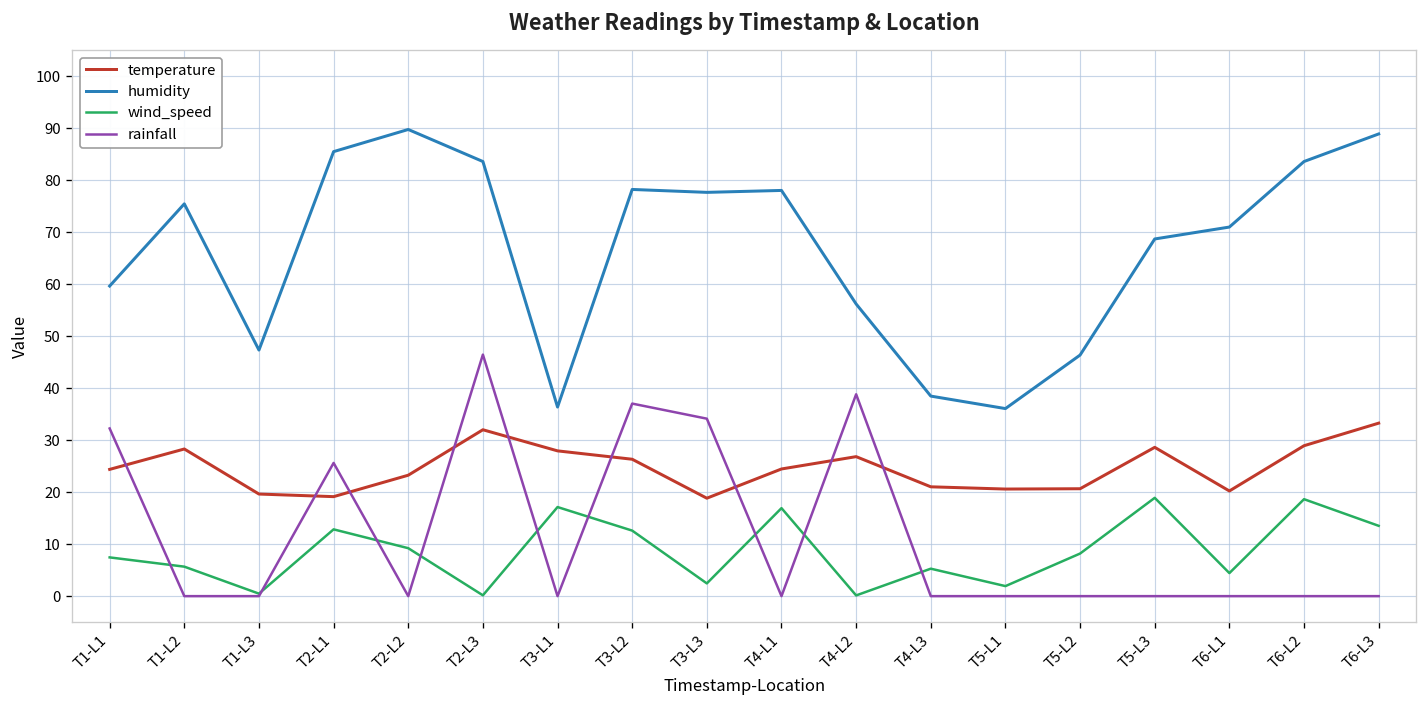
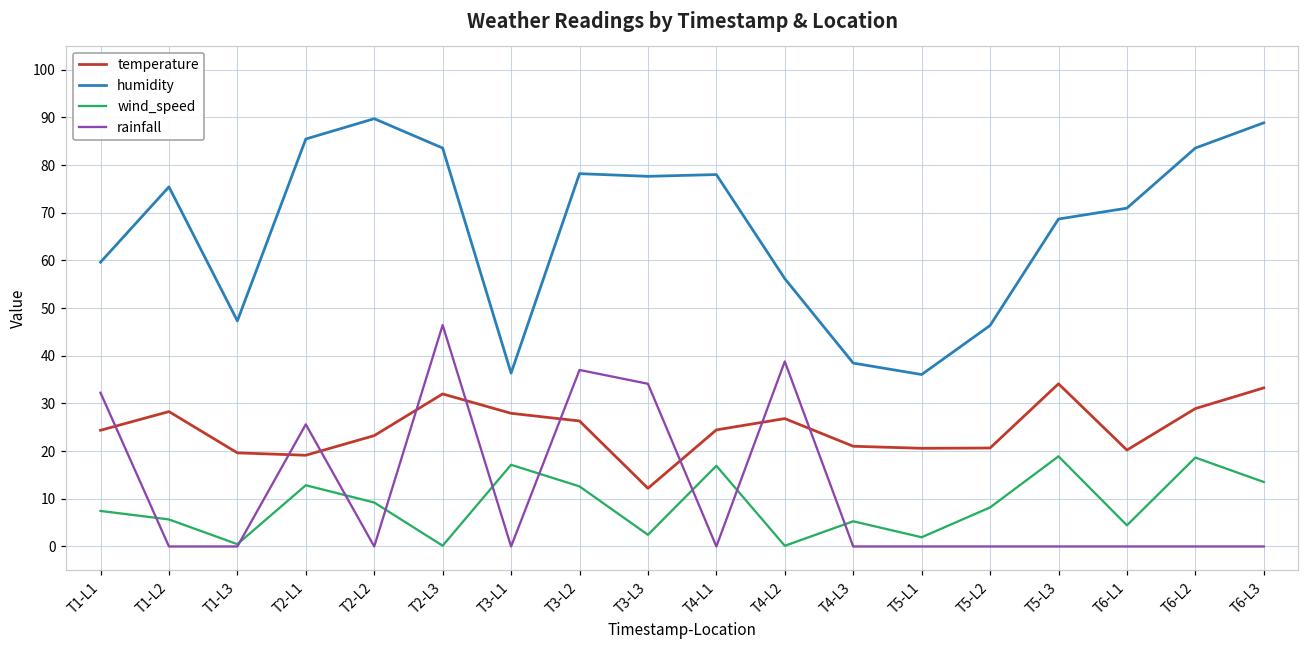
  {
    "temperature": {
      "T1-L1": 24,
      "T1-L2": 28,
      "T1-L3": 20,
      "T2-L1": 19,
      "T2-L2": 23,
      "T2-L3": 32,
      "T3-L1": 28,
      "T3-L2": 26,
-     "T3-L3": 19,
+     "T3-L3": 12,
      "T4-L1": 24,
      "T4-L2": 27,
      "T4-L3": 21,
      "T5-L1": 21,
      "T5-L2": 21,
-     "T5-L3": 29,
+     "T5-L3": 34,
      "T6-L1": 20,
      "T6-L2": 29,
      "T6-L3": 33
    },
    "humidity": {
      "T1-L1": 60,
      "T1-L2": 75,
      "T1-L3": 47,
      "T2-L1": 85,
      "T2-L2": 90,
      "T2-L3": 84,
      "T3-L1": 36,
      "T3-L2": 78,
      "T3-L3": 78,
      "T4-L1": 78,
      "T4-L2": 56,
      "T4-L3": 38,
      "T5-L1": 36,
      "T5-L2": 46,
      "T5-L3": 69,
      "T6-L1": 71,
      "T6-L2": 84,
      "T6-L3": 89
    },
    "wind_speed": {
      "T1-L1": 7,
      "T1-L2": 6,
      "T2-L1": 13,
      "T2-L2": 9,
      "T2-L3": 0,
      "T3-L1": 17,
      "T3-L2": 13,
      "T3-L3": 2,
      "T4-L1": 17,
      "T4-L2": 0,
      "T4-L3": 5,
      "T5-L1": 2,
      "T5-L2": 8,
      "T5-L3": 19,
      "T6-L1": 4,
      "T6-L2": 19,
      "T6-L3": 14
    },
    "rainfall": {
      "T1-L1": 32,
      "T1-L2": 0,
      "T2-L1": 26,
      "T2-L2": 0,
      "T2-L3": 46,
      "T3-L1": 0,
      "T3-L2": 37,
      "T3-L3": 34,
      "T4-L1": 0,
      "T4-L2": 39,
      "T4-L3": 0,
      "T5-L1": 0,
      "T5-L2": 0,
      "T5-L3": 0,
      "T6-L1": 0,
      "T6-L2": 0,
      "T6-L3": 0
    }
  }
